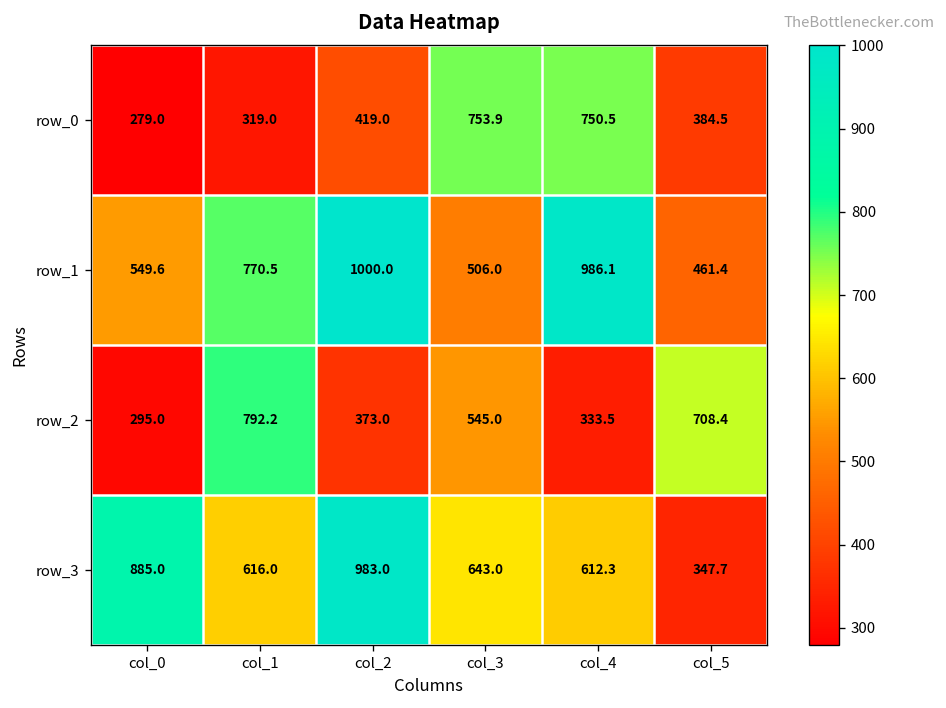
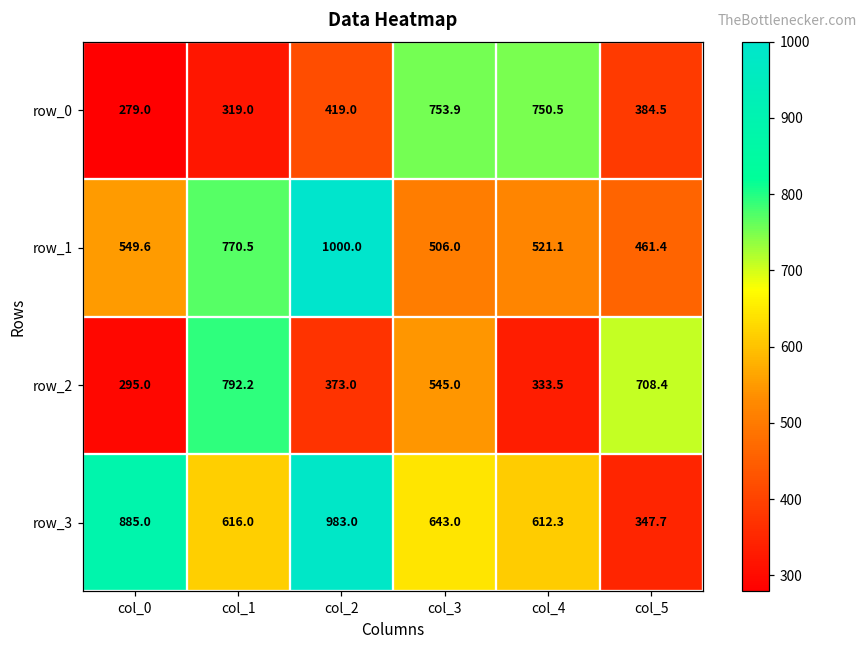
  {
    "row_0": {
      "col_0": 279.0,
      "col_1": 319.0,
      "col_2": 419.0,
      "col_3": 753.9,
      "col_4": 750.5,
      "col_5": 384.5
    },
    "row_1": {
      "col_0": 549.6,
      "col_1": 770.5,
      "col_2": 1000.0,
      "col_3": 506.0,
-     "col_4": 986.1,
+     "col_4": 521.1,
      "col_5": 461.4
    },
    "row_2": {
      "col_0": 295.0,
      "col_1": 792.2,
      "col_2": 373.0,
      "col_3": 545.0,
      "col_4": 333.5,
      "col_5": 708.4
    },
    "row_3": {
      "col_0": 885.0,
      "col_1": 616.0,
      "col_2": 983.0,
      "col_3": 643.0,
      "col_4": 612.3,
      "col_5": 347.7
    }
  }
